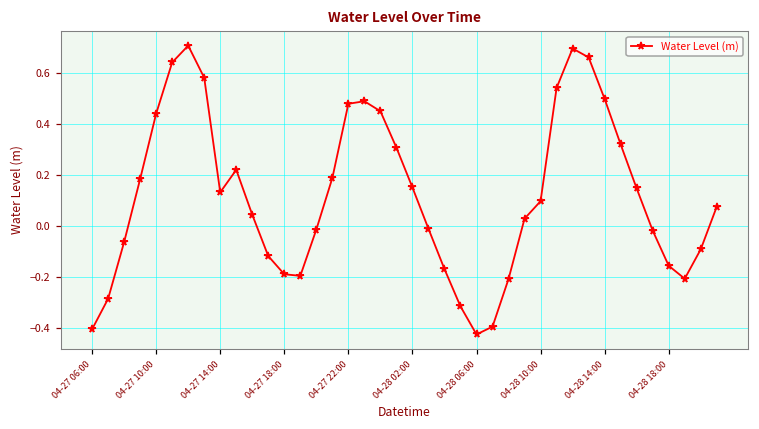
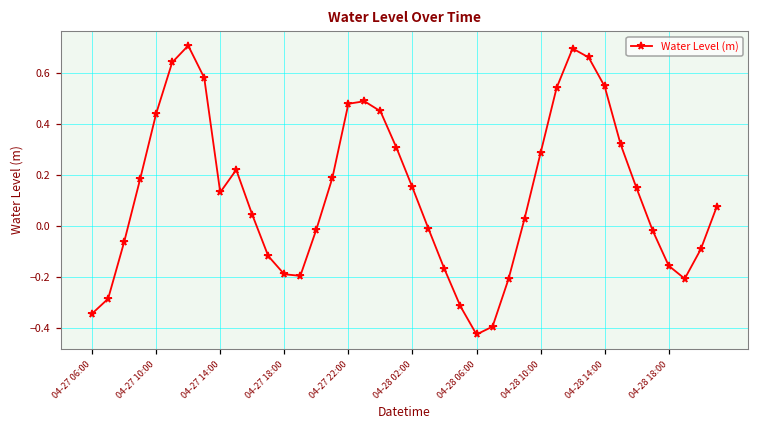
  {
-   "04-27 06:00": -0.41,
+   "04-27 06:00": -0.34,
    "04-27 10:00": 0.44,
    "04-27 14:00": 0.13,
    "04-27 18:00": -0.19,
    "04-27 22:00": 0.48,
    "04-28 02:00": 0.15,
    "04-28 06:00": -0.43,
-   "04-28 10:00": 0.10,
-   "04-28 14:00": 0.50,
+   "04-28 10:00": 0.29,
+   "04-28 14:00": 0.55,
    "04-28 18:00": -0.16
  }
